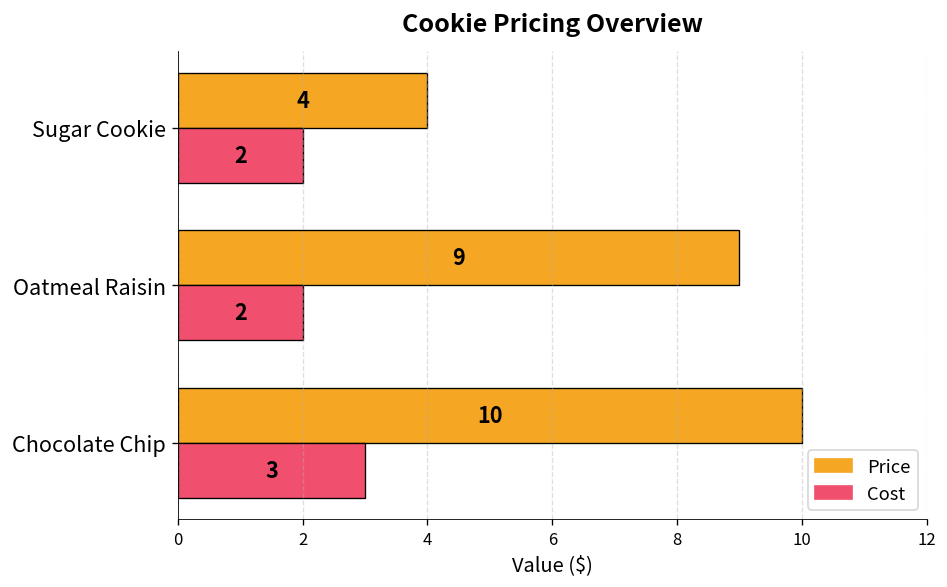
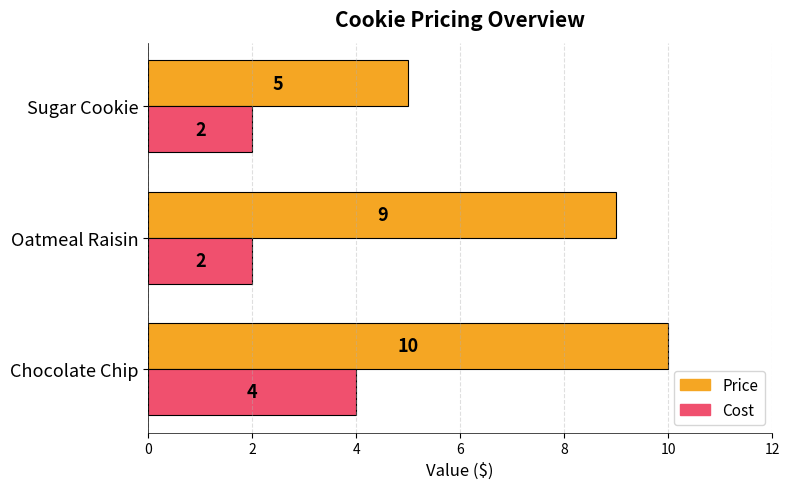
  {
    "Price": {
-     "Sugar Cookie": 4,
+     "Sugar Cookie": 5,
      "Oatmeal Raisin": 9,
      "Chocolate Chip": 10
    },
    "Cost": {
      "Sugar Cookie": 2,
      "Oatmeal Raisin": 2,
-     "Chocolate Chip": 3
+     "Chocolate Chip": 4
    }
  }
